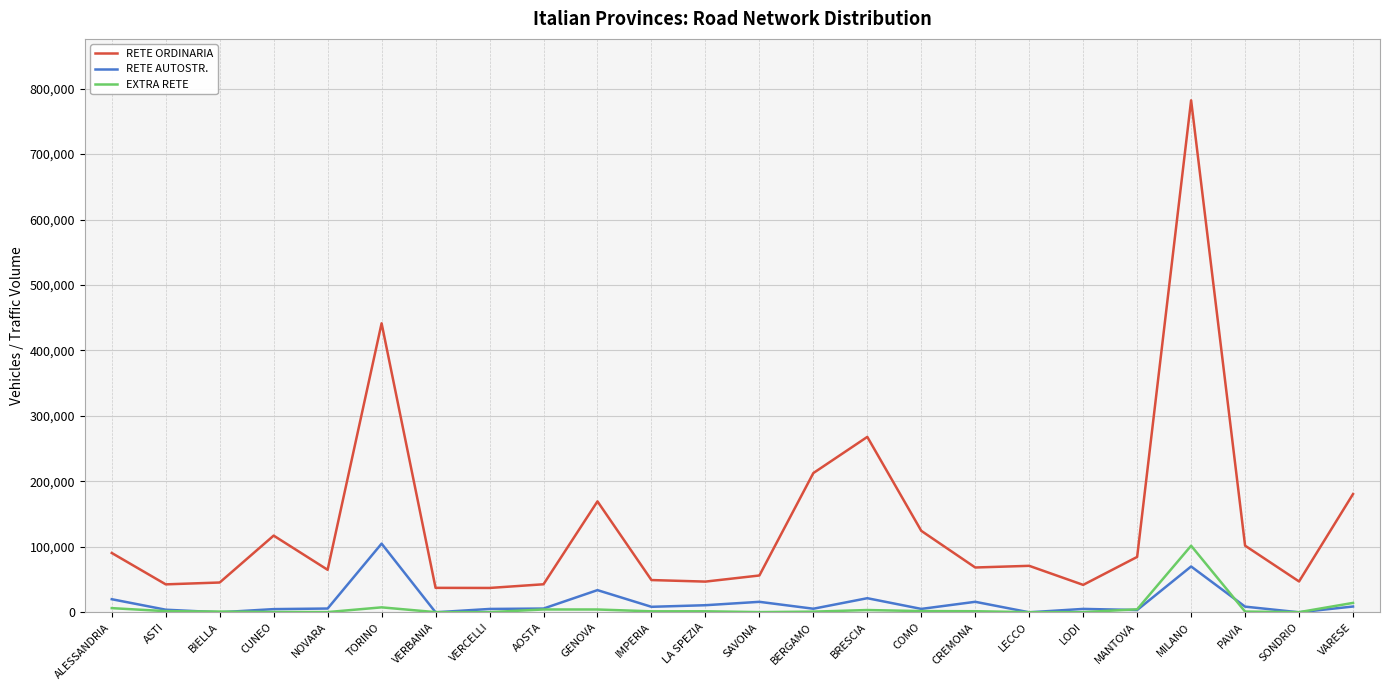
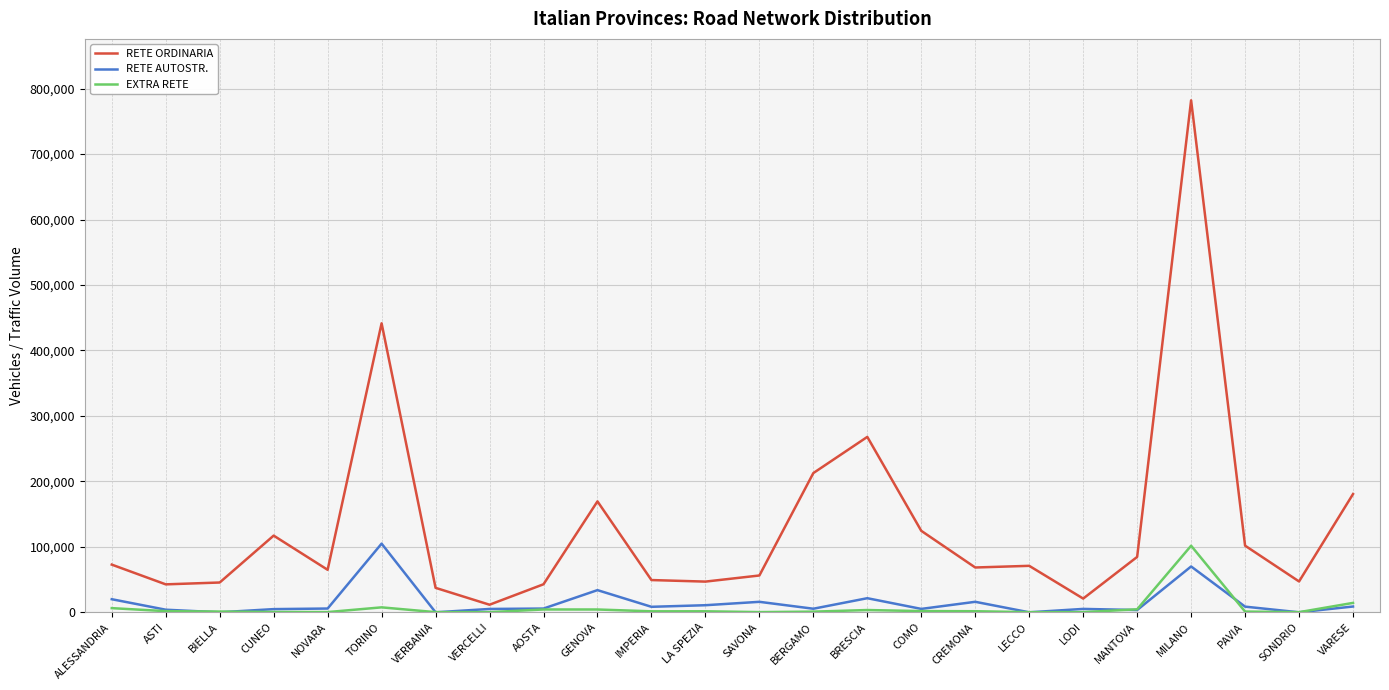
  {
    "RETE ORDINARIA": {
-     "ALESSANDRIA": "90,000",
+     "ALESSANDRIA": "70,000",
      "ASTI": "40,000",
      "BIELLA": "50,000",
      "CUNEO": "120,000",
      "NOVARA": "60,000",
      "TORINO": "440,000",
      "VERBANIA": "40,000",
-     "VERCELLI": "40,000",
+     "VERCELLI": "10,000",
      "AOSTA": "40,000",
      "GENOVA": "170,000",
      "IMPERIA": "50,000",
      "LA SPEZIA": "50,000",
      "SAVONA": "60,000",
      "BERGAMO": "210,000",
      "BRESCIA": "270,000",
      "COMO": "120,000",
      "CREMONA": "70,000",
      "LECCO": "70,000",
-     "LODI": "40,000",
+     "LODI": "20,000",
      "MANTOVA": "80,000",
      "MILANO": "780,000",
      "PAVIA": "100,000",
      "SONDRIO": "50,000",
      "VARESE": "180,000"
    },
    "RETE AUTOSTR.": {
      "ALESSANDRIA": "20,000",
      "CUNEO": "0",
      "NOVARA": "10,000",
      "TORINO": "100,000",
      "VERCELLI": "10,000",
      "GENOVA": "30,000",
      "IMPERIA": "10,000",
      "LA SPEZIA": "10,000",
      "SAVONA": "20,000",
      "BERGAMO": "10,000",
      "BRESCIA": "20,000",
      "CREMONA": "20,000",
      "LODI": "10,000",
      "MILANO": "70,000",
      "PAVIA": "10,000",
      "VARESE": "10,000"
    },
    "EXTRA RETE": {
      "ALESSANDRIA": "10,000",
      "CUNEO": "0",
      "NOVARA": "0",
      "TORINO": "10,000",
      "VERCELLI": "0",
      "GENOVA": "0",
      "IMPERIA": "0",
      "LA SPEZIA": "0",
      "SAVONA": "0",
      "BERGAMO": "0",
      "BRESCIA": "0",
      "CREMONA": "0",
      "LODI": "0",
      "MILANO": "100,000",
      "PAVIA": "0",
      "VARESE": "10,000"
    }
  }
